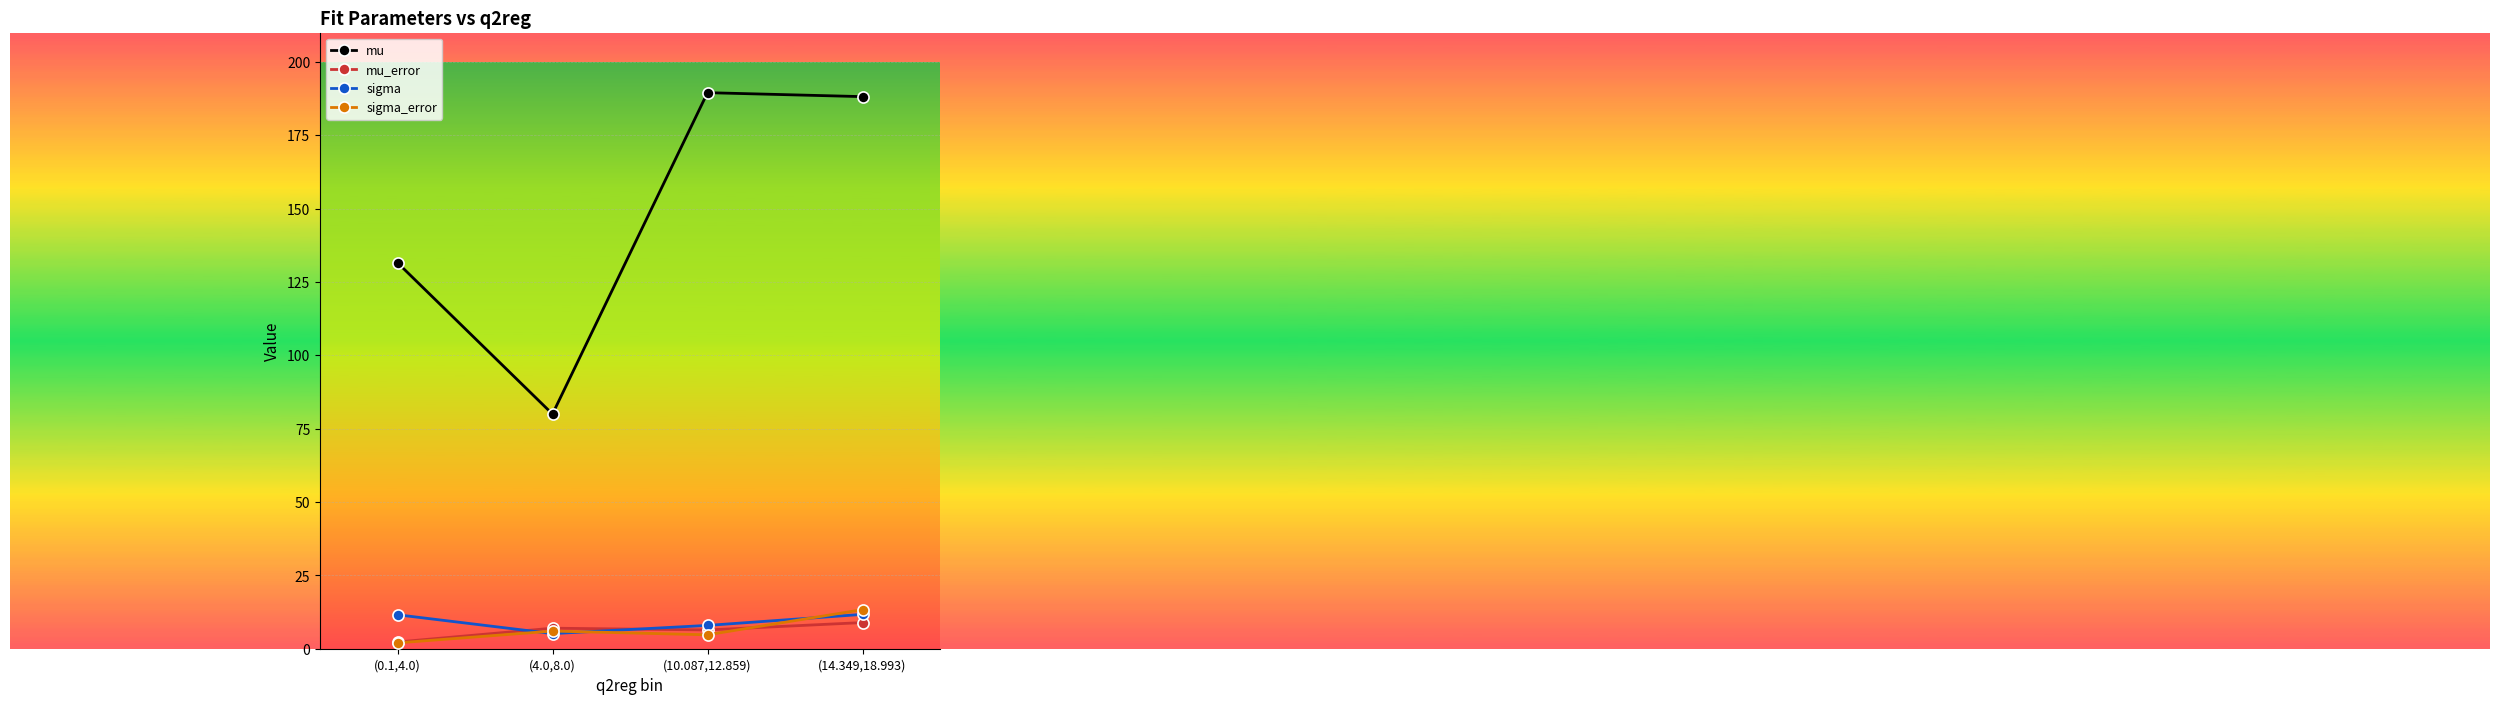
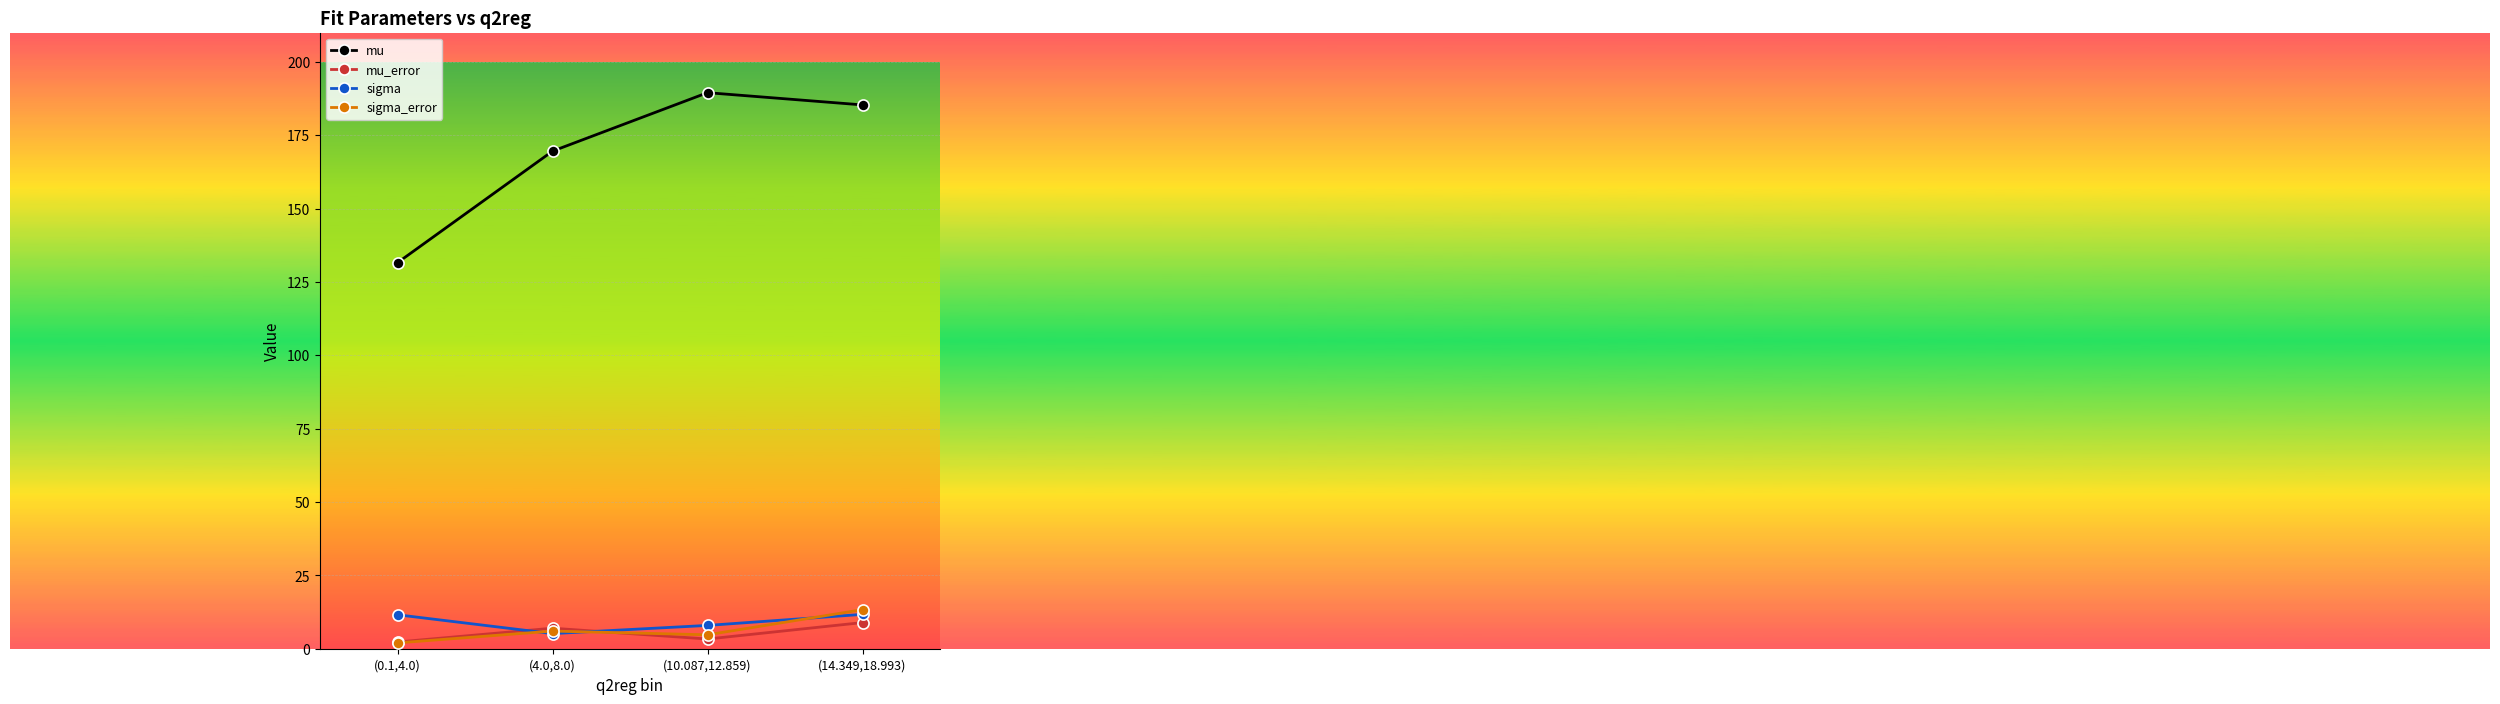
  {
    "mu": {
      "(0.1,4.0)": 132,
-     "(4.0,8.0)": 80,
+     "(4.0,8.0)": 170,
      "(10.087,12.859)": 190,
-     "(14.349,18.993)": 188
+     "(14.349,18.993)": 185
    },
    "mu_error": {
      "(4.0,8.0)": 7,
-     "(10.087,12.859)": 6,
+     "(10.087,12.859)": 3,
      "(14.349,18.993)": 9
    },
    "sigma": {
      "(0.1,4.0)": 12,
      "(10.087,12.859)": 8,
      "(14.349,18.993)": 12
    },
    "sigma_error": {
      "(10.087,12.859)": 5,
      "(14.349,18.993)": 13
    }
  }
